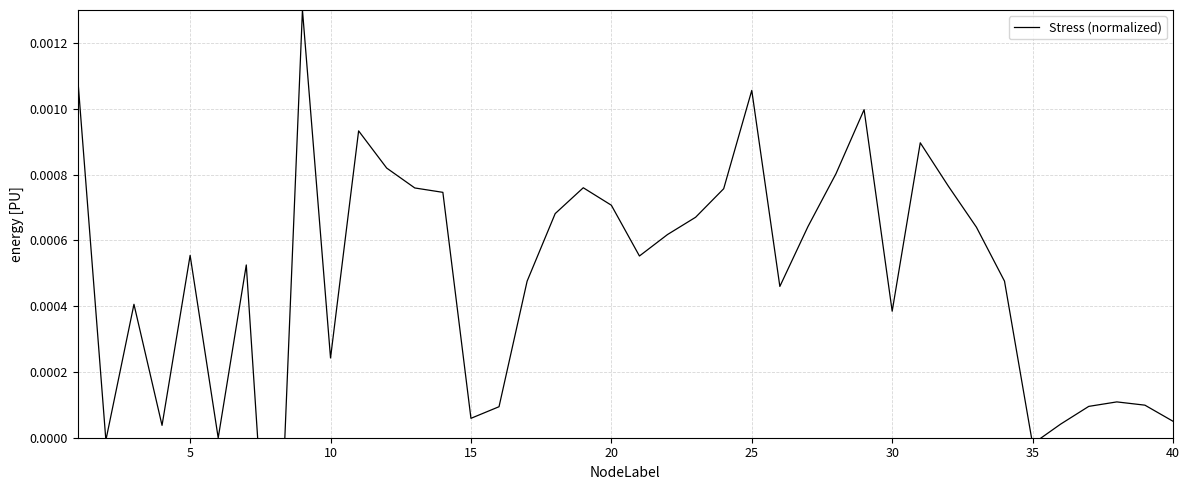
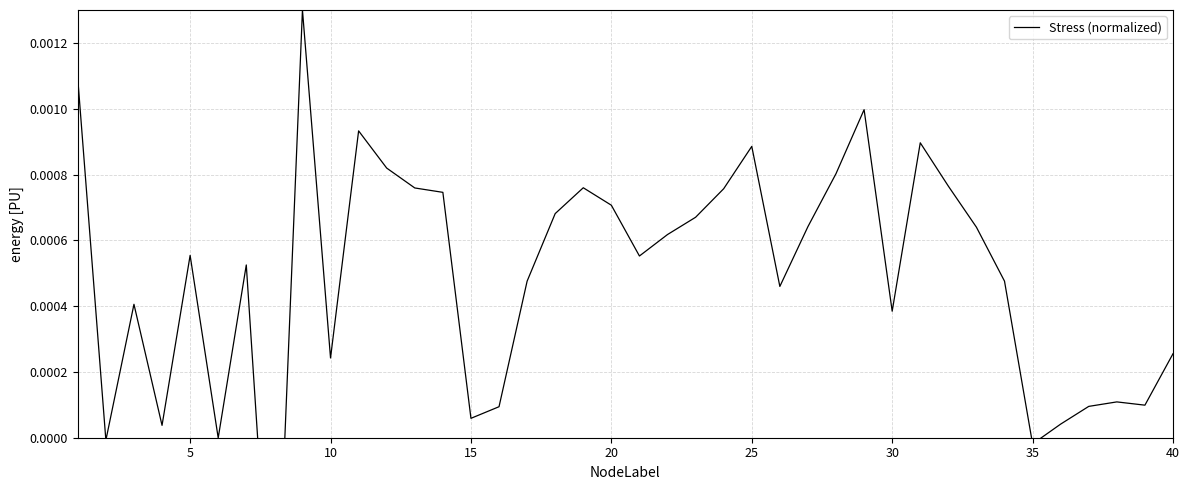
  {
    "5": 0.00055,
    "10": 0.00024,
    "15": 0.00006,
    "20": 0.00071,
-   "25": 0.00106,
+   "25": 0.00089,
    "30": 0.00038,
-   "40": 0.00005
+   "40": 0.00026
  }
